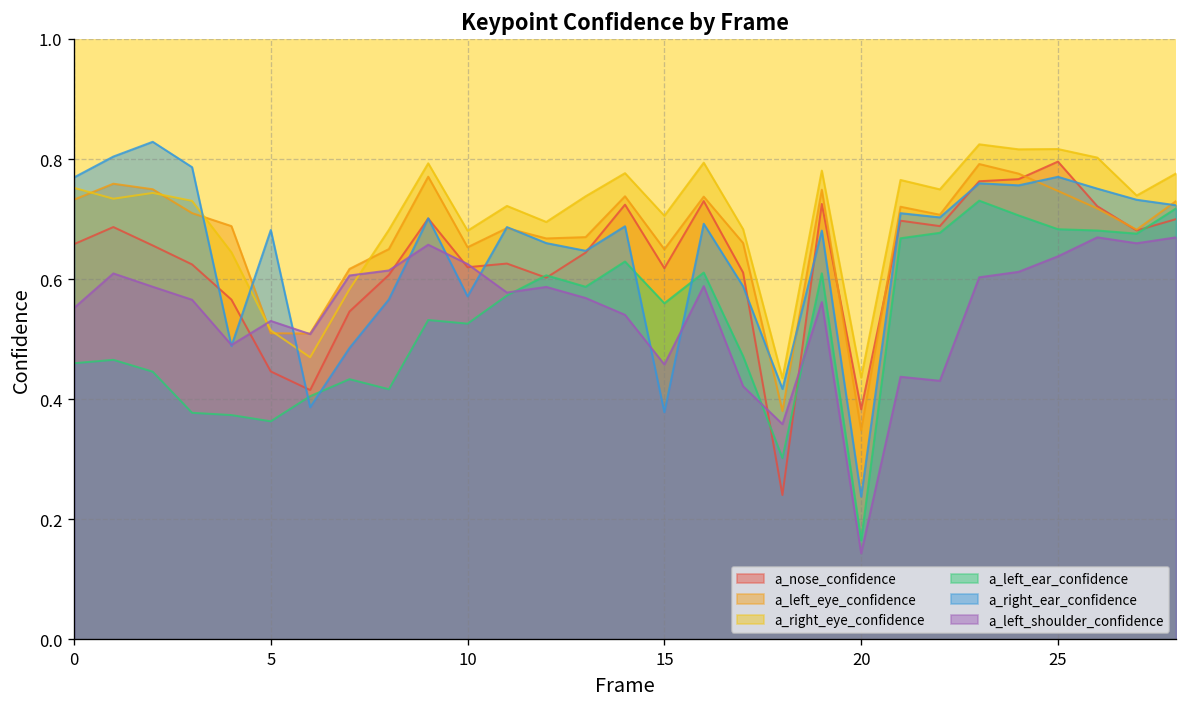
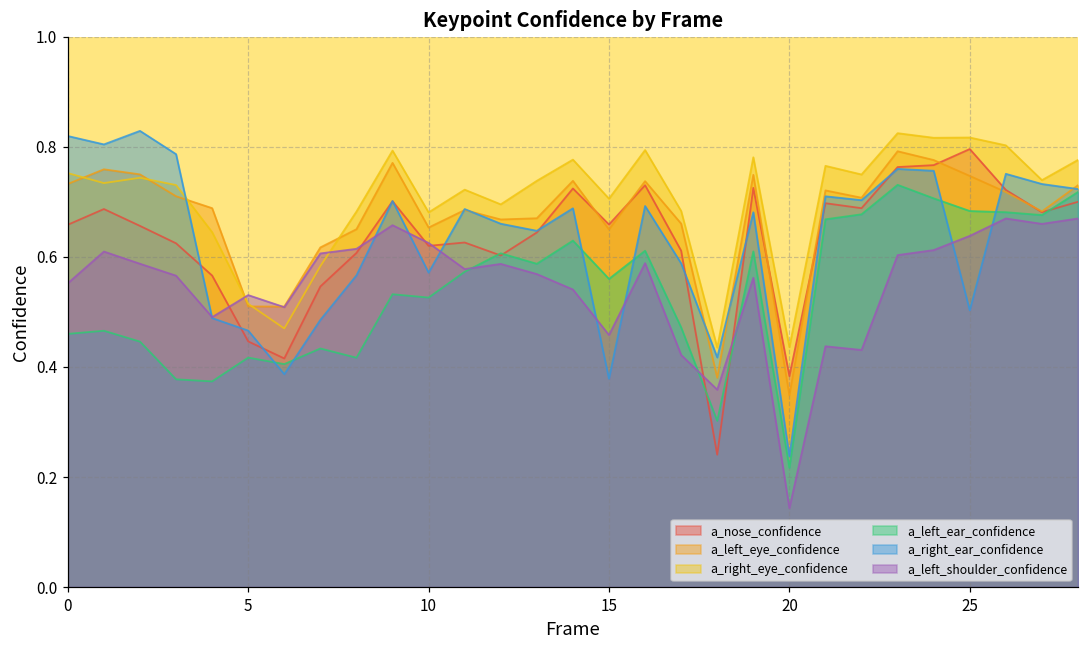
  {
    "a_nose_confidence": {
      "0": 0.66,
      "5": 0.45,
      "10": 0.62,
-     "15": 0.62,
+     "15": 0.66,
      "20": 0.38,
      "25": 0.80
    },
    "a_left_ear_confidence": {
      "0": 0.46,
-     "5": 0.36,
+     "5": 0.42,
      "10": 0.53,
      "15": 0.56,
-     "20": 0.17,
+     "20": 0.22,
      "25": 0.68
    },
    "a_right_ear_confidence": {
-     "0": 0.77,
-     "5": 0.68,
+     "0": 0.82,
+     "5": 0.47,
      "10": 0.57,
      "15": 0.38,
      "20": 0.24,
-     "25": 0.77
+     "25": 0.50
    },
    "a_left_shoulder_confidence": {
      "0": 0.55,
      "5": 0.53,
      "10": 0.63,
      "15": 0.46,
      "20": 0.14,
      "25": 0.64
    }
  }
